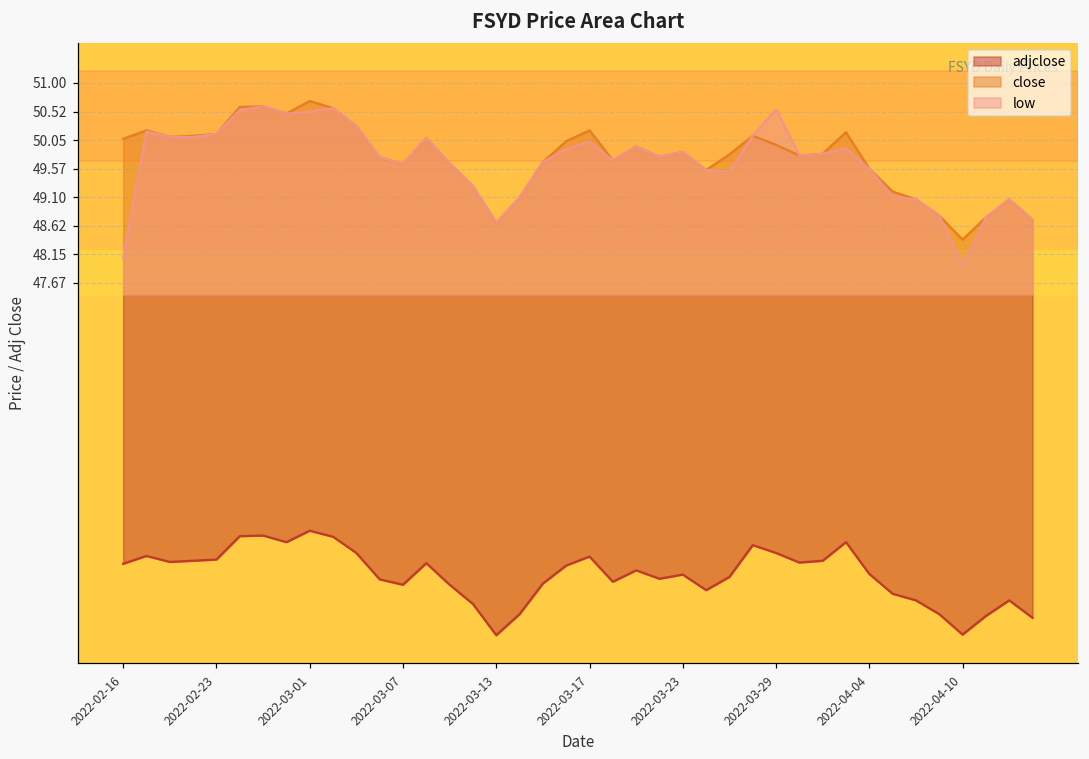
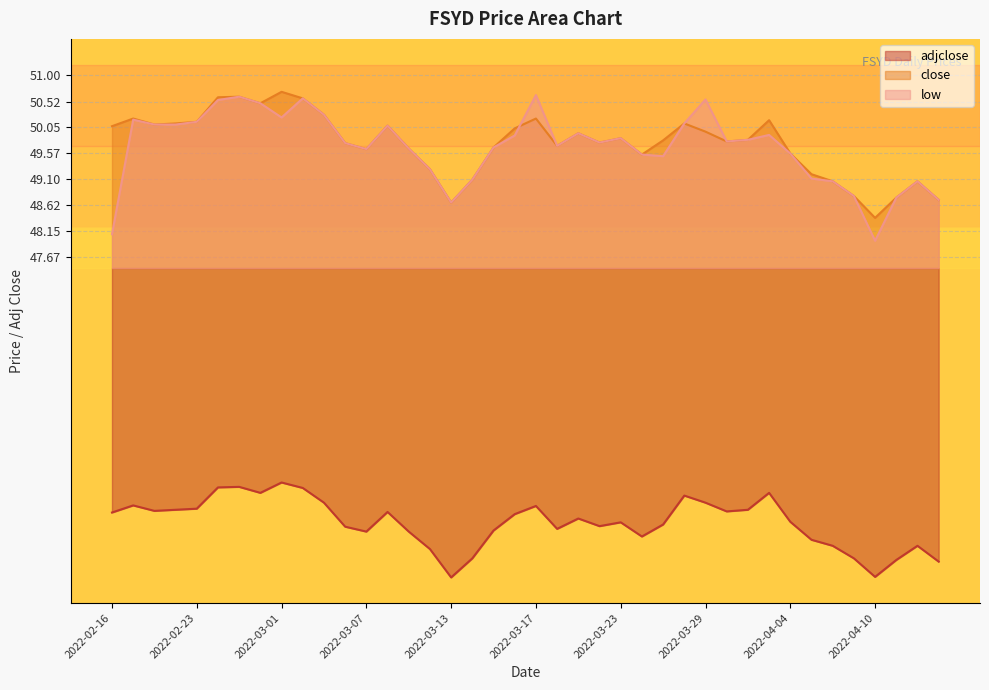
  {
    "low": {
      "2022-02-16": 48.1,
-     "2022-03-01": 50.5,
-     "2022-03-17": 50.0,
+     "2022-03-01": 50.2,
+     "2022-03-17": 50.6,
      "2022-03-29": 50.6,
      "2022-04-10": 48.0
    }
  }
